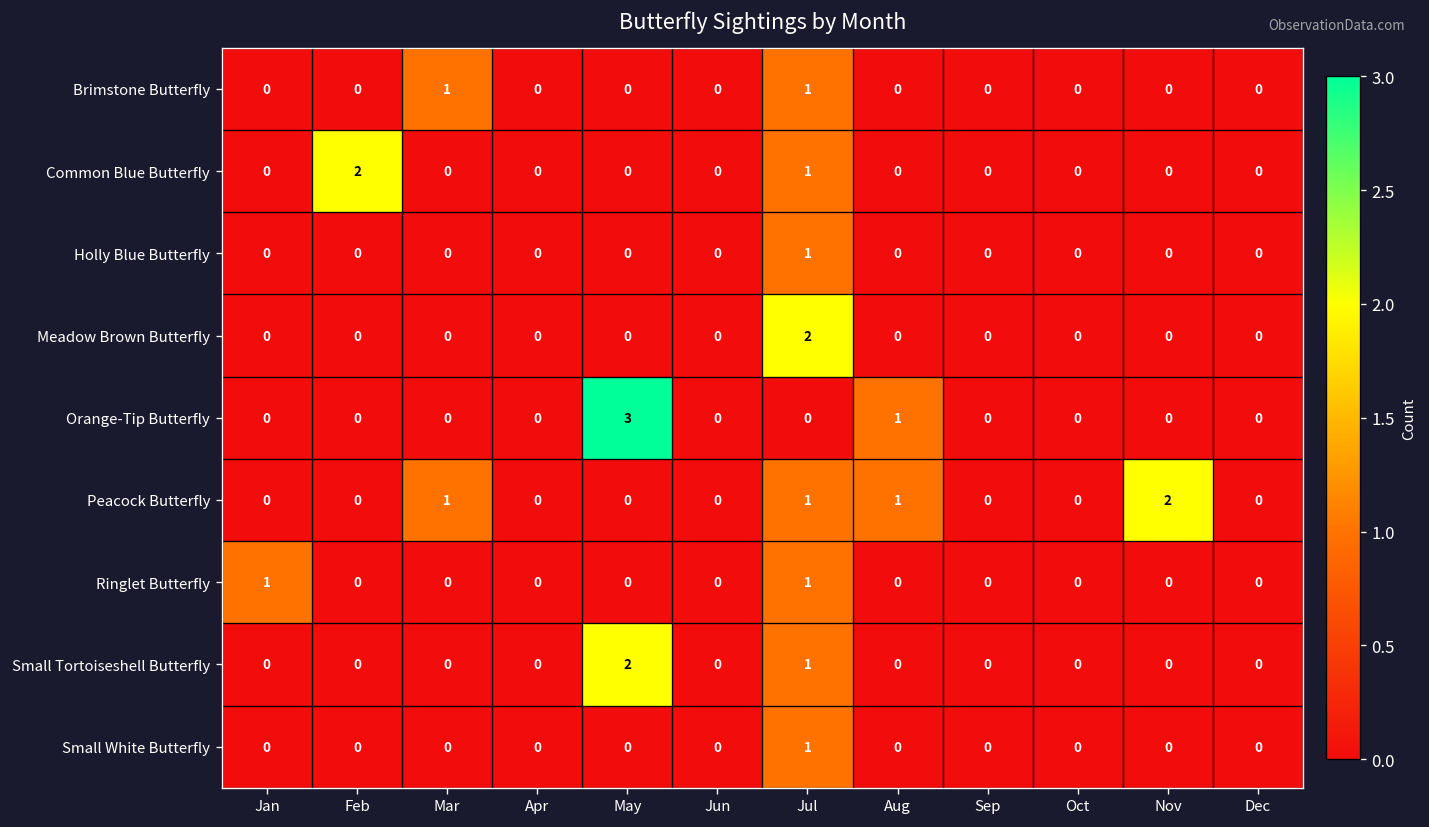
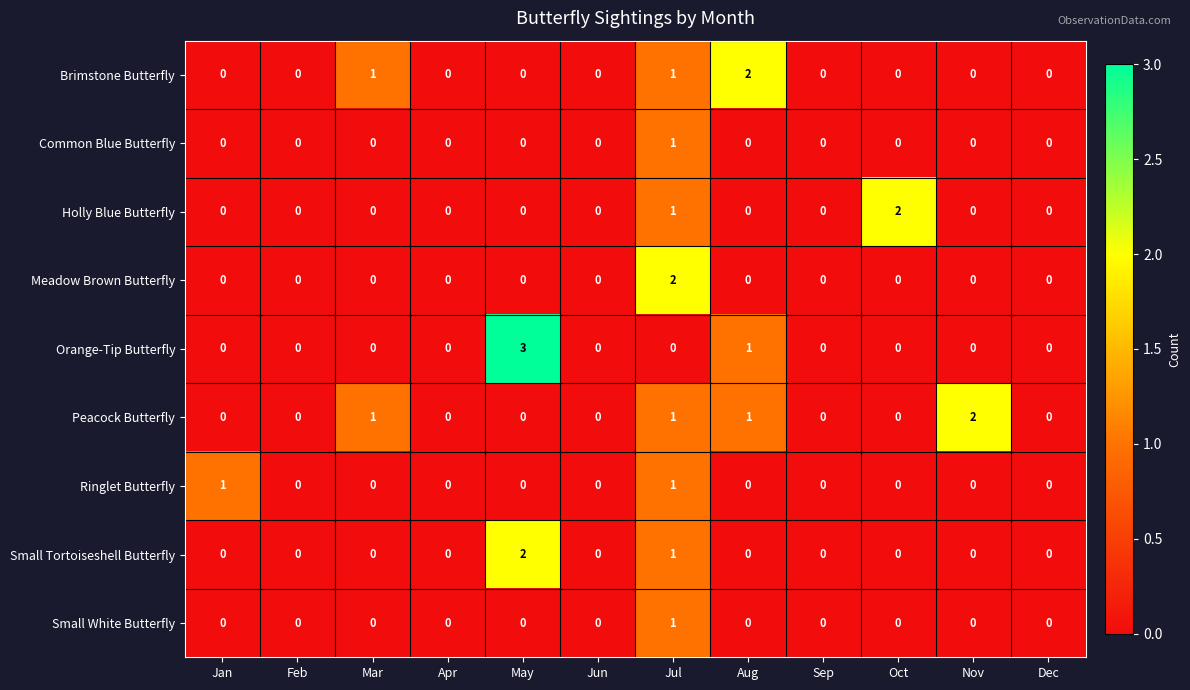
  {
    "Brimstone Butterfly": {
      "Jan": 0,
      "Feb": 0,
      "Mar": 1,
      "Apr": 0,
      "May": 0,
      "Jun": 0,
      "Jul": 1,
-     "Aug": 0,
+     "Aug": 2,
      "Sep": 0,
      "Oct": 0,
      "Nov": 0,
      "Dec": 0
    },
    "Common Blue Butterfly": {
      "Jan": 0,
-     "Feb": 2,
+     "Feb": 0,
      "Mar": 0,
      "Apr": 0,
      "May": 0,
      "Jun": 0,
      "Jul": 1,
      "Aug": 0,
      "Sep": 0,
      "Oct": 0,
      "Nov": 0,
      "Dec": 0
    },
    "Holly Blue Butterfly": {
      "Jan": 0,
      "Feb": 0,
      "Mar": 0,
      "Apr": 0,
      "May": 0,
      "Jun": 0,
      "Jul": 1,
      "Aug": 0,
      "Sep": 0,
-     "Oct": 0,
+     "Oct": 2,
      "Nov": 0,
      "Dec": 0
    },
    "Meadow Brown Butterfly": {
      "Jan": 0,
      "Feb": 0,
      "Mar": 0,
      "Apr": 0,
      "May": 0,
      "Jun": 0,
      "Jul": 2,
      "Aug": 0,
      "Sep": 0,
      "Oct": 0,
      "Nov": 0,
      "Dec": 0
    },
    "Orange-Tip Butterfly": {
      "Jan": 0,
      "Feb": 0,
      "Mar": 0,
      "Apr": 0,
      "May": 3,
      "Jun": 0,
      "Jul": 0,
      "Aug": 1,
      "Sep": 0,
      "Oct": 0,
      "Nov": 0,
      "Dec": 0
    },
    "Peacock Butterfly": {
      "Jan": 0,
      "Feb": 0,
      "Mar": 1,
      "Apr": 0,
      "May": 0,
      "Jun": 0,
      "Jul": 1,
      "Aug": 1,
      "Sep": 0,
      "Oct": 0,
      "Nov": 2,
      "Dec": 0
    },
    "Ringlet Butterfly": {
      "Jan": 1,
      "Feb": 0,
      "Mar": 0,
      "Apr": 0,
      "May": 0,
      "Jun": 0,
      "Jul": 1,
      "Aug": 0,
      "Sep": 0,
      "Oct": 0,
      "Nov": 0,
      "Dec": 0
    },
    "Small Tortoiseshell Butterfly": {
      "Jan": 0,
      "Feb": 0,
      "Mar": 0,
      "Apr": 0,
      "May": 2,
      "Jun": 0,
      "Jul": 1,
      "Aug": 0,
      "Sep": 0,
      "Oct": 0,
      "Nov": 0,
      "Dec": 0
    },
    "Small White Butterfly": {
      "Jan": 0,
      "Feb": 0,
      "Mar": 0,
      "Apr": 0,
      "May": 0,
      "Jun": 0,
      "Jul": 1,
      "Aug": 0,
      "Sep": 0,
      "Oct": 0,
      "Nov": 0,
      "Dec": 0
    }
  }
